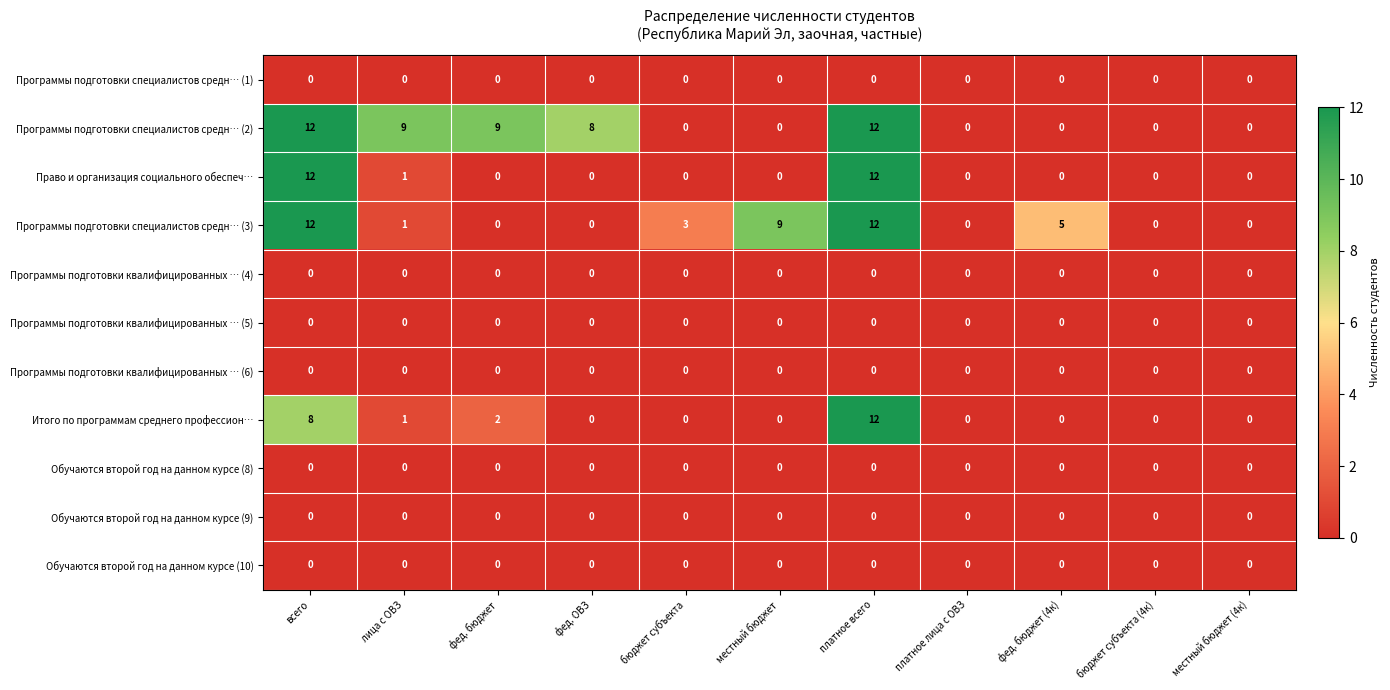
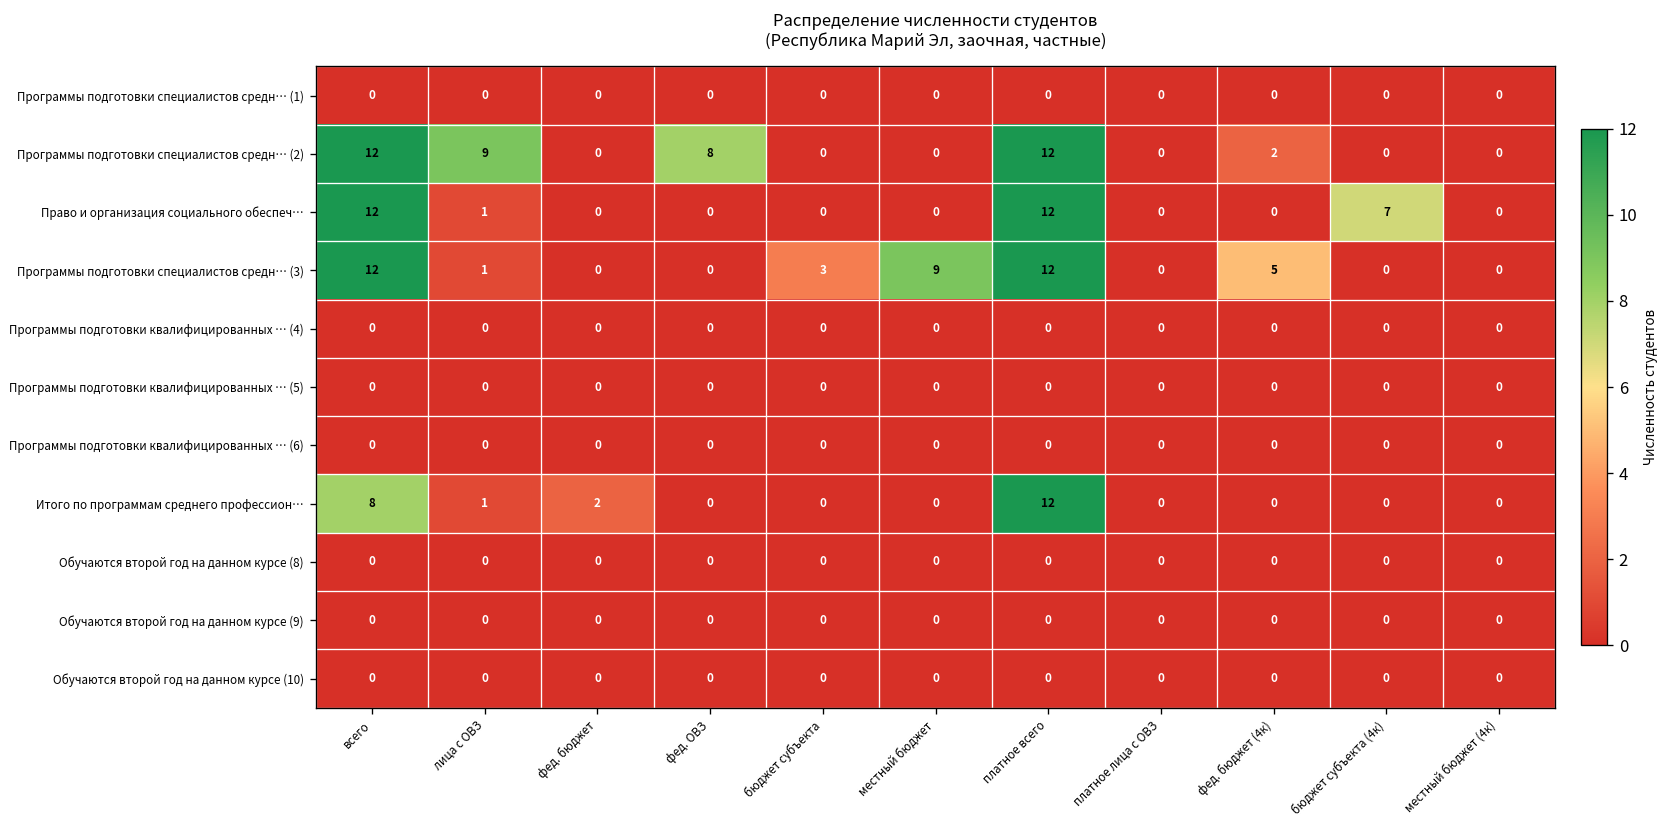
  {
    "Программы подготовки специалистов средн… (1)": {
      "всего": 0,
      "лица с ОВЗ": 0,
      "фед. бюджет": 0,
      "фед. ОВЗ": 0,
      "бюджет субъекта": 0,
      "местный бюджет": 0,
      "платное всего": 0,
      "платное лица с ОВЗ": 0,
      "фед. бюджет (4к)": 0,
      "бюджет субъекта (4к)": 0,
      "местный бюджет (4к)": 0
    },
    "Программы подготовки специалистов средн… (2)": {
      "всего": 12,
      "лица с ОВЗ": 9,
-     "фед. бюджет": 9,
+     "фед. бюджет": 0,
      "фед. ОВЗ": 8,
      "бюджет субъекта": 0,
      "местный бюджет": 0,
      "платное всего": 12,
      "платное лица с ОВЗ": 0,
-     "фед. бюджет (4к)": 0,
+     "фед. бюджет (4к)": 2,
      "бюджет субъекта (4к)": 0,
      "местный бюджет (4к)": 0
    },
    "Право и организация социального обеспеч…": {
      "всего": 12,
      "лица с ОВЗ": 1,
      "фед. бюджет": 0,
      "фед. ОВЗ": 0,
      "бюджет субъекта": 0,
      "местный бюджет": 0,
      "платное всего": 12,
      "платное лица с ОВЗ": 0,
      "фед. бюджет (4к)": 0,
-     "бюджет субъекта (4к)": 0,
+     "бюджет субъекта (4к)": 7,
      "местный бюджет (4к)": 0
    },
    "Программы подготовки специалистов средн… (3)": {
      "всего": 12,
      "лица с ОВЗ": 1,
      "фед. бюджет": 0,
      "фед. ОВЗ": 0,
      "бюджет субъекта": 3,
      "местный бюджет": 9,
      "платное всего": 12,
      "платное лица с ОВЗ": 0,
      "фед. бюджет (4к)": 5,
      "бюджет субъекта (4к)": 0,
      "местный бюджет (4к)": 0
    },
    "Программы подготовки квалифицированных … (4)": {
      "всего": 0,
      "лица с ОВЗ": 0,
      "фед. бюджет": 0,
      "фед. ОВЗ": 0,
      "бюджет субъекта": 0,
      "местный бюджет": 0,
      "платное всего": 0,
      "платное лица с ОВЗ": 0,
      "фед. бюджет (4к)": 0,
      "бюджет субъекта (4к)": 0,
      "местный бюджет (4к)": 0
    },
    "Программы подготовки квалифицированных … (5)": {
      "всего": 0,
      "лица с ОВЗ": 0,
      "фед. бюджет": 0,
      "фед. ОВЗ": 0,
      "бюджет субъекта": 0,
      "местный бюджет": 0,
      "платное всего": 0,
      "платное лица с ОВЗ": 0,
      "фед. бюджет (4к)": 0,
      "бюджет субъекта (4к)": 0,
      "местный бюджет (4к)": 0
    },
    "Программы подготовки квалифицированных … (6)": {
      "всего": 0,
      "лица с ОВЗ": 0,
      "фед. бюджет": 0,
      "фед. ОВЗ": 0,
      "бюджет субъекта": 0,
      "местный бюджет": 0,
      "платное всего": 0,
      "платное лица с ОВЗ": 0,
      "фед. бюджет (4к)": 0,
      "бюджет субъекта (4к)": 0,
      "местный бюджет (4к)": 0
    },
    "Итого по программам среднего профессион…": {
      "всего": 8,
      "лица с ОВЗ": 1,
      "фед. бюджет": 2,
      "фед. ОВЗ": 0,
      "бюджет субъекта": 0,
      "местный бюджет": 0,
      "платное всего": 12,
      "платное лица с ОВЗ": 0,
      "фед. бюджет (4к)": 0,
      "бюджет субъекта (4к)": 0,
      "местный бюджет (4к)": 0
    },
    "Обучаются второй год на данном курсе (8)": {
      "всего": 0,
      "лица с ОВЗ": 0,
      "фед. бюджет": 0,
      "фед. ОВЗ": 0,
      "бюджет субъекта": 0,
      "местный бюджет": 0,
      "платное всего": 0,
      "платное лица с ОВЗ": 0,
      "фед. бюджет (4к)": 0,
      "бюджет субъекта (4к)": 0,
      "местный бюджет (4к)": 0
    },
    "Обучаются второй год на данном курсе (9)": {
      "всего": 0,
      "лица с ОВЗ": 0,
      "фед. бюджет": 0,
      "фед. ОВЗ": 0,
      "бюджет субъекта": 0,
      "местный бюджет": 0,
      "платное всего": 0,
      "платное лица с ОВЗ": 0,
      "фед. бюджет (4к)": 0,
      "бюджет субъекта (4к)": 0,
      "местный бюджет (4к)": 0
    },
    "Обучаются второй год на данном курсе (10)": {
      "всего": 0,
      "лица с ОВЗ": 0,
      "фед. бюджет": 0,
      "фед. ОВЗ": 0,
      "бюджет субъекта": 0,
      "местный бюджет": 0,
      "платное всего": 0,
      "платное лица с ОВЗ": 0,
      "фед. бюджет (4к)": 0,
      "бюджет субъекта (4к)": 0,
      "местный бюджет (4к)": 0
    }
  }
